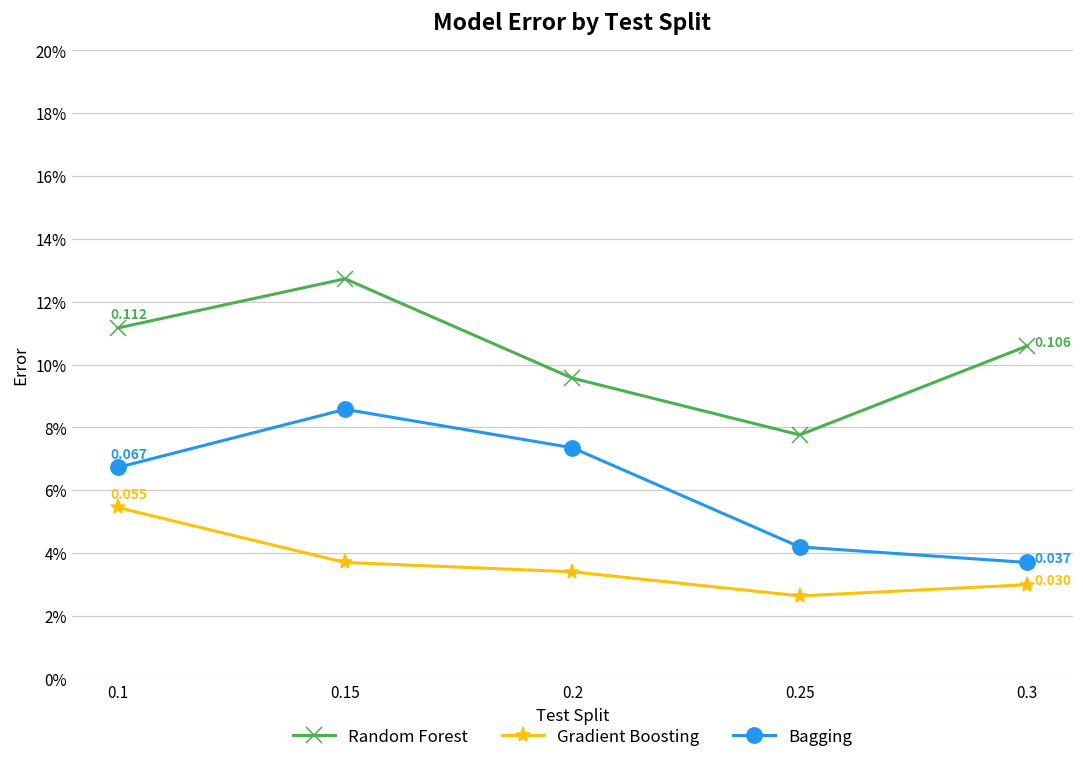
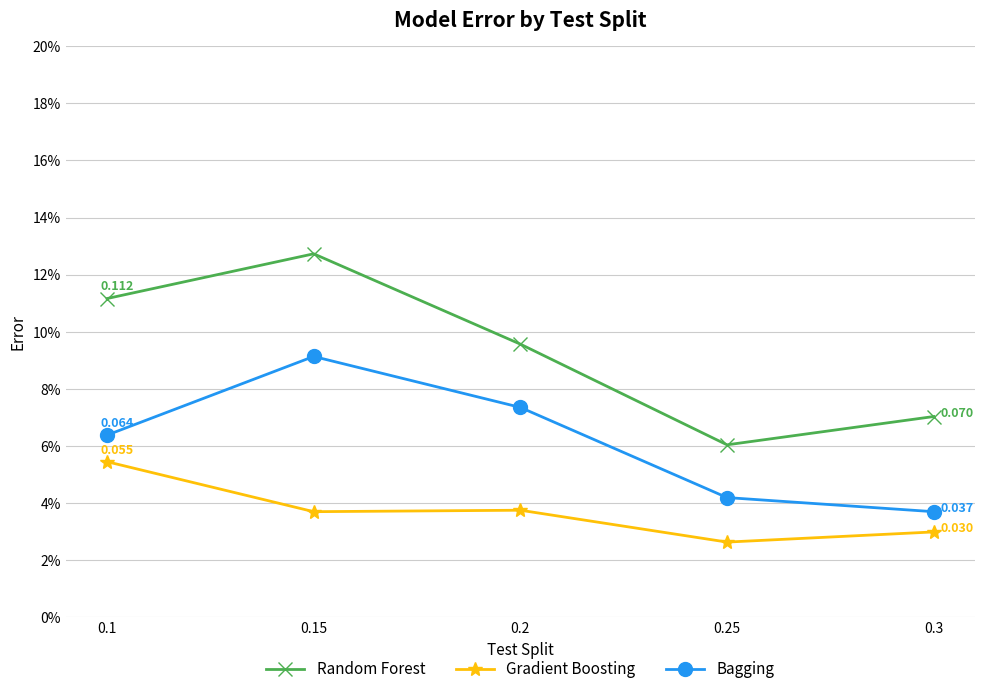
  {
    "Random Forest": {
      "0.1": "0.112",
-     "0.25": "7.8%",
-     "0.3": "0.106"
+     "0.25": "6.0%",
+     "0.3": "0.070"
    },
    "Gradient Boosting": {
      "0.15": "3.7%",
-     "0.2": "3.4%",
+     "0.2": "3.8%",
      "0.25": "2.6%"
    },
    "Bagging": {
-     "0.1": "0.067",
-     "0.15": "8.6%",
+     "0.1": "0.064",
+     "0.15": "9.1%",
      "0.3": "0.037"
    }
  }
